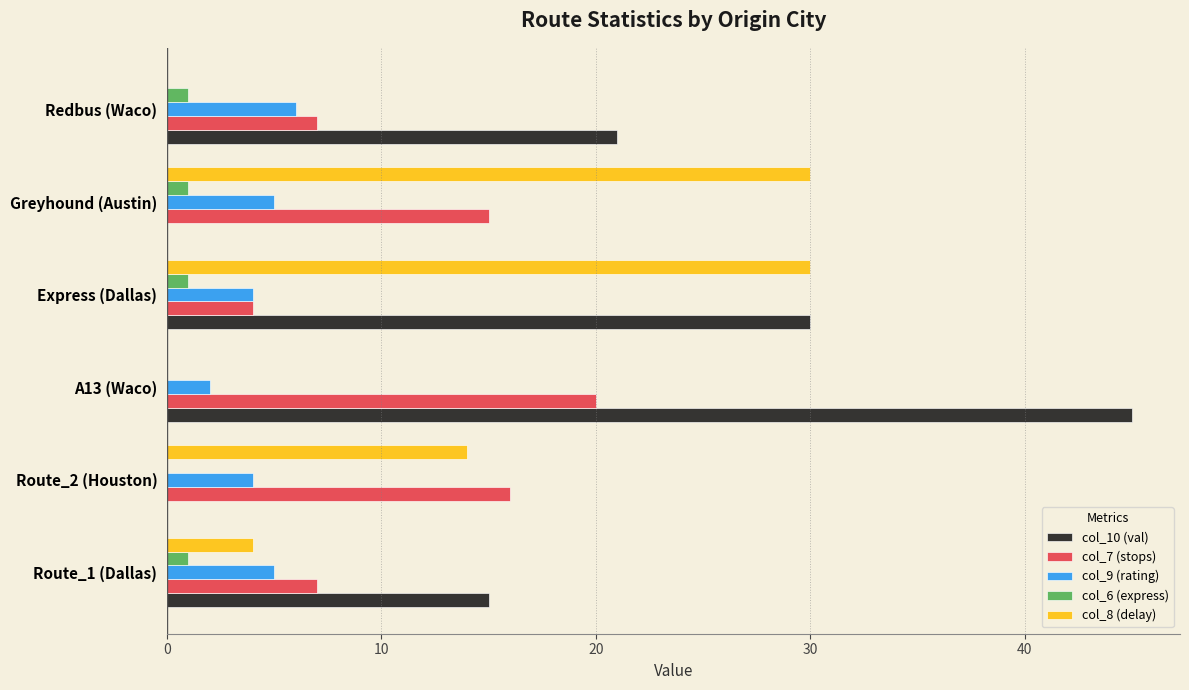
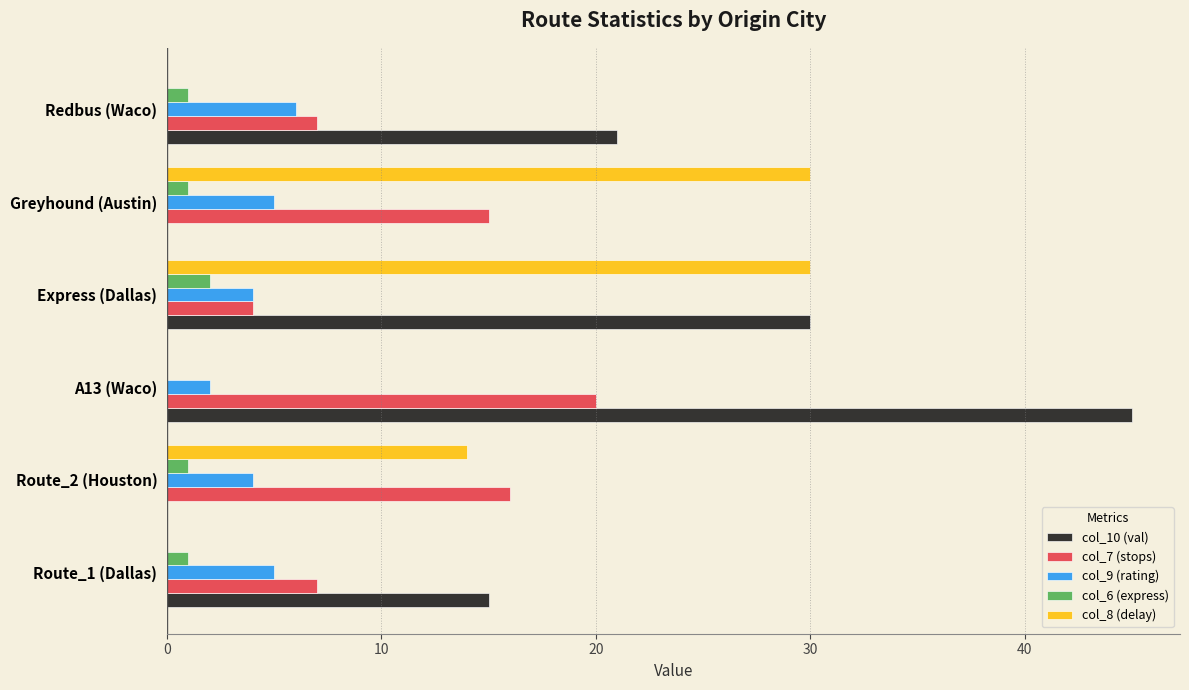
  {
    "col_10 (val)": {
      "Redbus (Waco)": 21,
      "Greyhound (Austin)": 0,
      "Express (Dallas)": 30,
      "A13 (Waco)": 45,
      "Route_2 (Houston)": 0,
      "Route_1 (Dallas)": 15
    },
    "col_7 (stops)": {
      "Redbus (Waco)": 7,
      "Greyhound (Austin)": 15,
      "Express (Dallas)": 4,
      "A13 (Waco)": 20,
      "Route_2 (Houston)": 16,
      "Route_1 (Dallas)": 7
    },
    "col_9 (rating)": {
      "Redbus (Waco)": 6,
      "Greyhound (Austin)": 5,
      "Express (Dallas)": 4,
      "A13 (Waco)": 2,
      "Route_2 (Houston)": 4,
      "Route_1 (Dallas)": 5
    },
    "col_6 (express)": {
      "Redbus (Waco)": 1,
      "Greyhound (Austin)": 1,
-     "Express (Dallas)": 1,
+     "Express (Dallas)": 2,
      "A13 (Waco)": 0,
-     "Route_2 (Houston)": 0,
+     "Route_2 (Houston)": 1,
      "Route_1 (Dallas)": 1
    },
    "col_8 (delay)": {
      "Redbus (Waco)": 0,
      "Greyhound (Austin)": 30,
      "Express (Dallas)": 30,
      "A13 (Waco)": 0,
      "Route_2 (Houston)": 14,
-     "Route_1 (Dallas)": 4
+     "Route_1 (Dallas)": 0
    }
  }
